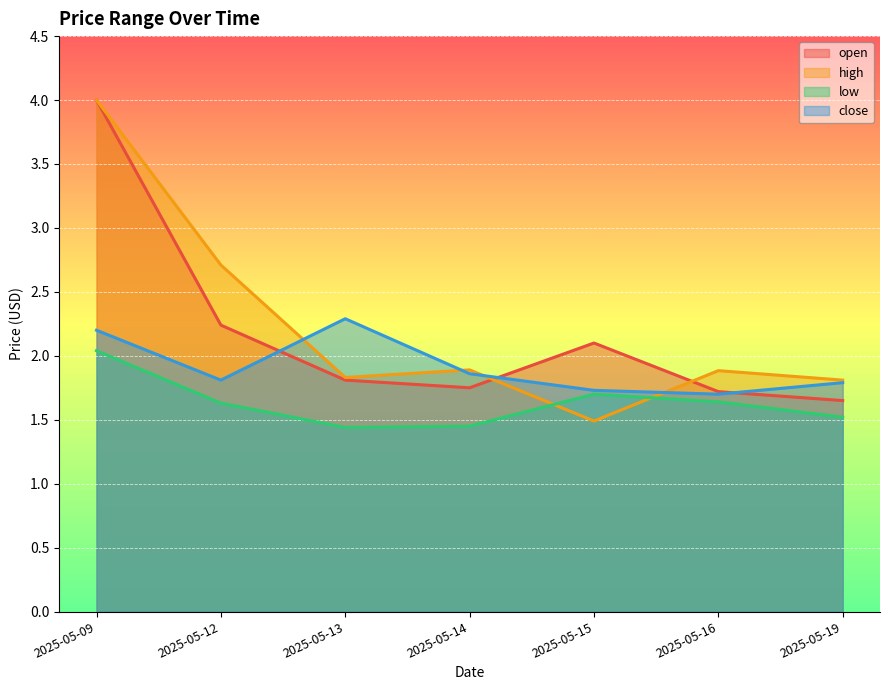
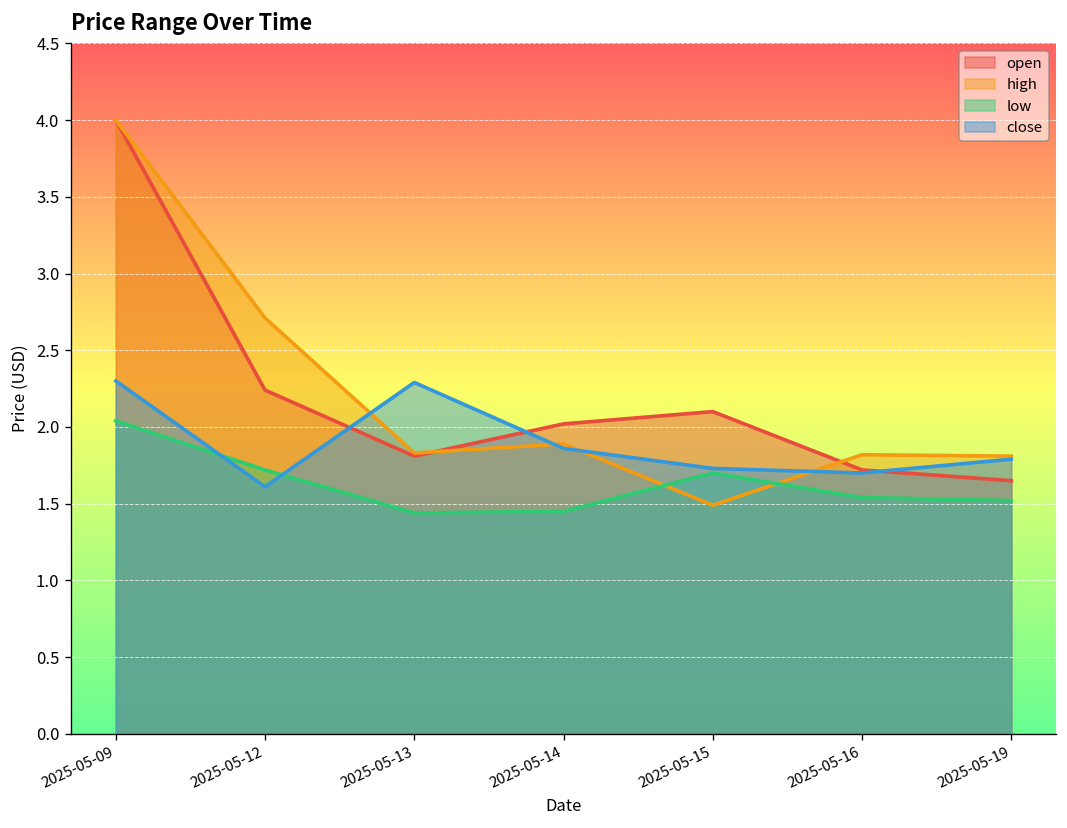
  {
    "open": {
      "2025-05-12": 2.24,
      "2025-05-13": 1.81,
-     "2025-05-14": 1.75,
+     "2025-05-14": 2.02,
      "2025-05-15": 2.10,
      "2025-05-16": 1.72,
      "2025-05-19": 1.65
    },
    "high": {
      "2025-05-12": 2.71,
      "2025-05-13": 1.83,
      "2025-05-14": 1.89,
      "2025-05-15": 1.49,
-     "2025-05-16": 1.88,
+     "2025-05-16": 1.82,
      "2025-05-19": 1.81
    },
    "low": {
      "2025-05-09": 2.04,
-     "2025-05-12": 1.63,
+     "2025-05-12": 1.72,
      "2025-05-13": 1.44,
      "2025-05-14": 1.45,
      "2025-05-15": 1.70,
-     "2025-05-16": 1.64,
+     "2025-05-16": 1.54,
      "2025-05-19": 1.52
    },
    "close": {
-     "2025-05-09": 2.2,
-     "2025-05-12": 1.81,
+     "2025-05-09": 2.3,
+     "2025-05-12": 1.61,
      "2025-05-13": 2.29,
      "2025-05-14": 1.86,
      "2025-05-15": 1.73,
      "2025-05-16": 1.70,
      "2025-05-19": 1.79
    }
  }
